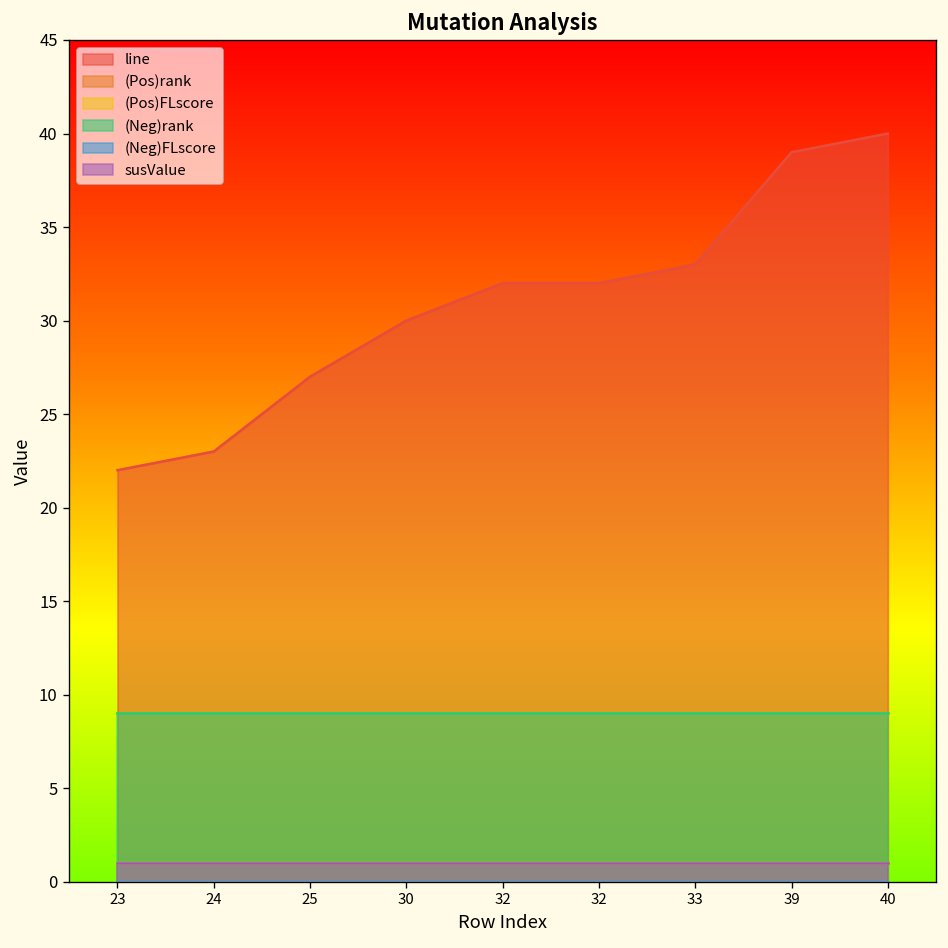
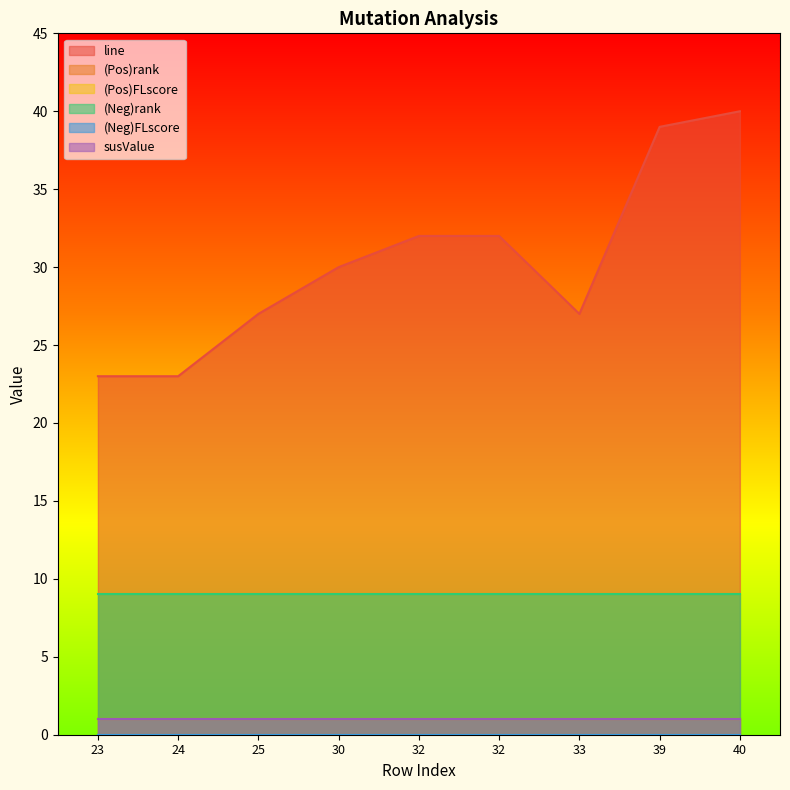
  {
    "line": {
-     "23": 22,
+     "23": 23,
      "24": 23,
      "25": 27,
      "30": 30,
-     "33": 33,
+     "33": 27,
      "39": 39,
      "40": 40
    },
    "susValue": {
      "23": 1,
      "24": 1,
      "25": 1,
      "30": 1,
      "33": 1,
      "39": 1,
      "40": 1
    },
    "(Neg)rank": {
      "23": 9,
      "24": 9,
      "25": 9,
      "30": 9,
      "33": 9,
      "39": 9,
      "40": 9
    },
    "(Neg)FLscore": {
      "23": 0,
      "24": 0,
      "25": 0,
      "30": 0,
      "33": 0,
      "39": 0,
      "40": 0
    }
  }
